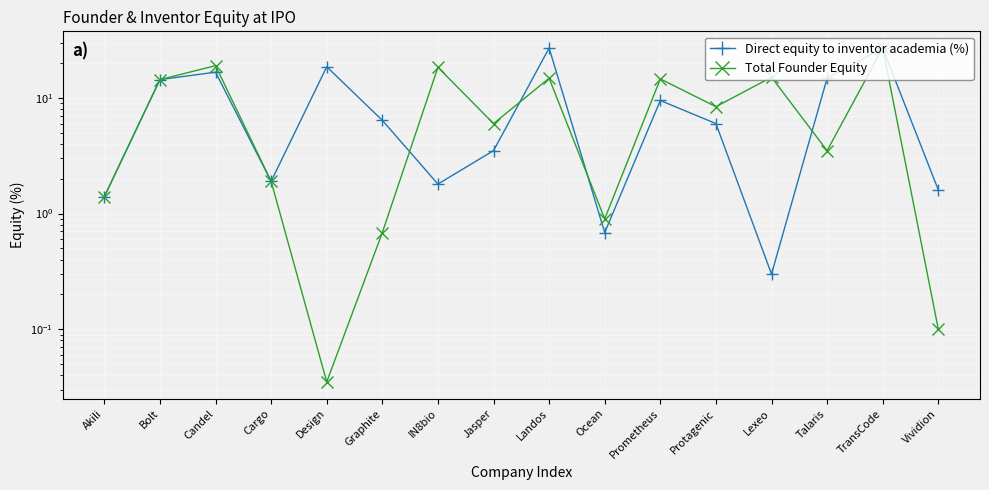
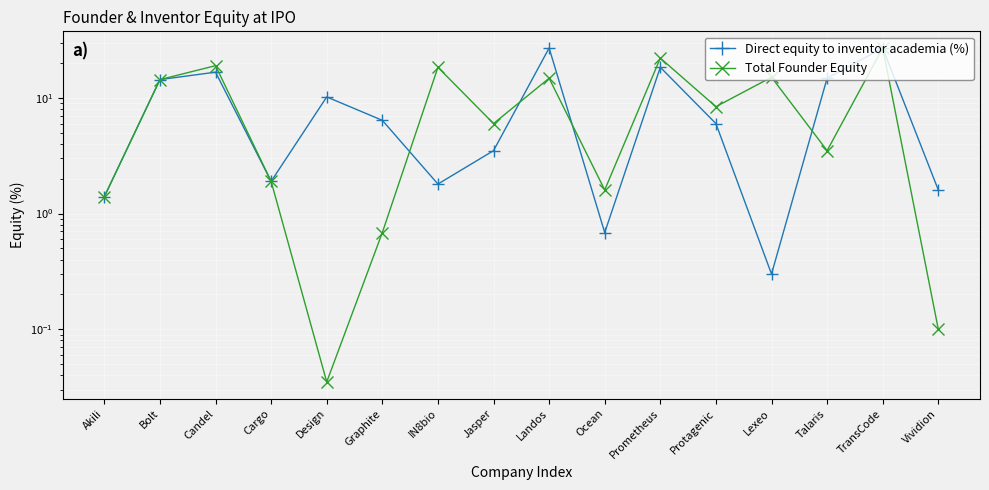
  {
    "Direct equity to inventor academia (%)": {
      "Candel": 17,
-     "Design": 19,
+     "Design": 10,
      "Graphite": 6,
      "IN8bio": 1.8,
      "Jasper": 3.5,
      "Landos": 27,
      "Ocean": 0.7,
-     "Prometheus": 10,
+     "Prometheus": 18,
      "Protagenic": 6,
      "Lexeo": 0.30,
      "Vividion": 1.6
    },
    "Total Founder Equity": {
      "Candel": 19,
      "Design": 0.035,
      "Graphite": 0.7,
      "IN8bio": 18,
      "Jasper": 6,
      "Landos": 15,
-     "Ocean": 0.9,
-     "Prometheus": 15,
+     "Ocean": 1.6,
+     "Prometheus": 22,
      "Protagenic": 8,
      "Talaris": 3.5,
      "Vividion": 0.1
    }
  }
